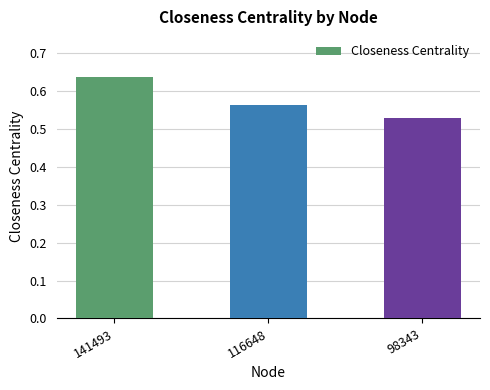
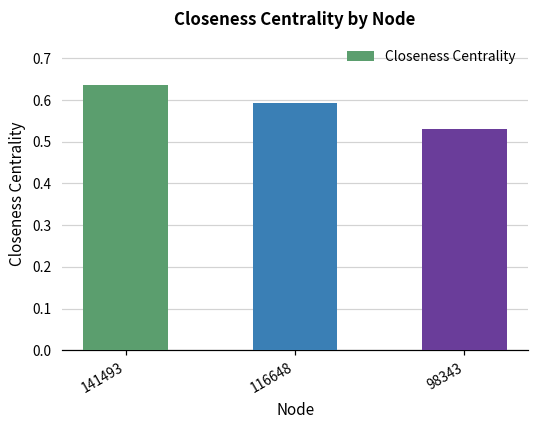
  {
    "141493": 0.64,
-   "116648": 0.56,
+   "116648": 0.59,
    "98343": 0.53
  }
